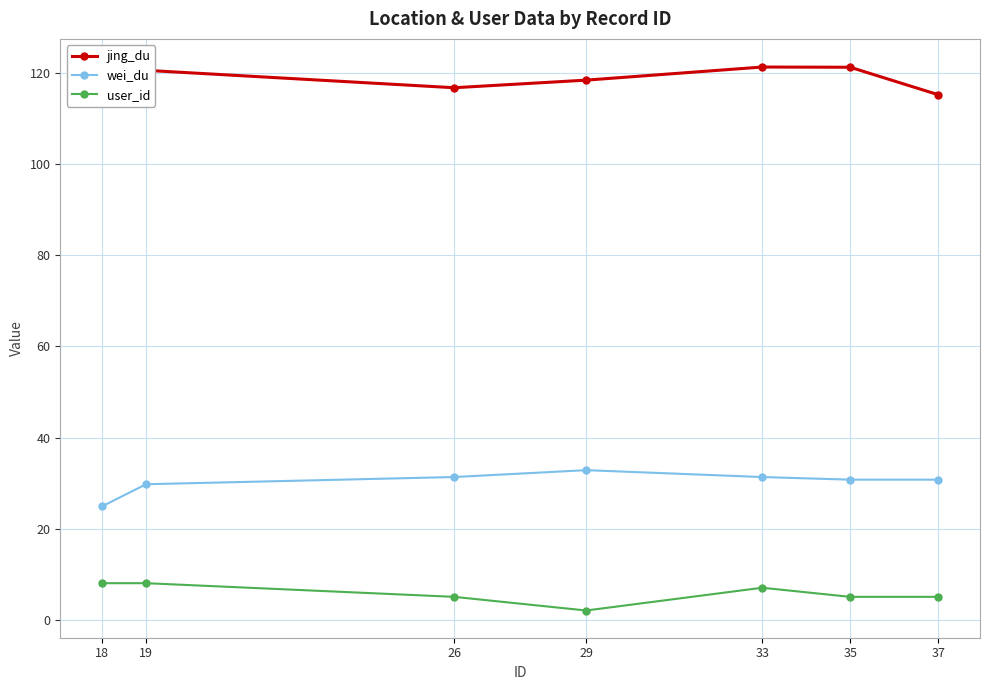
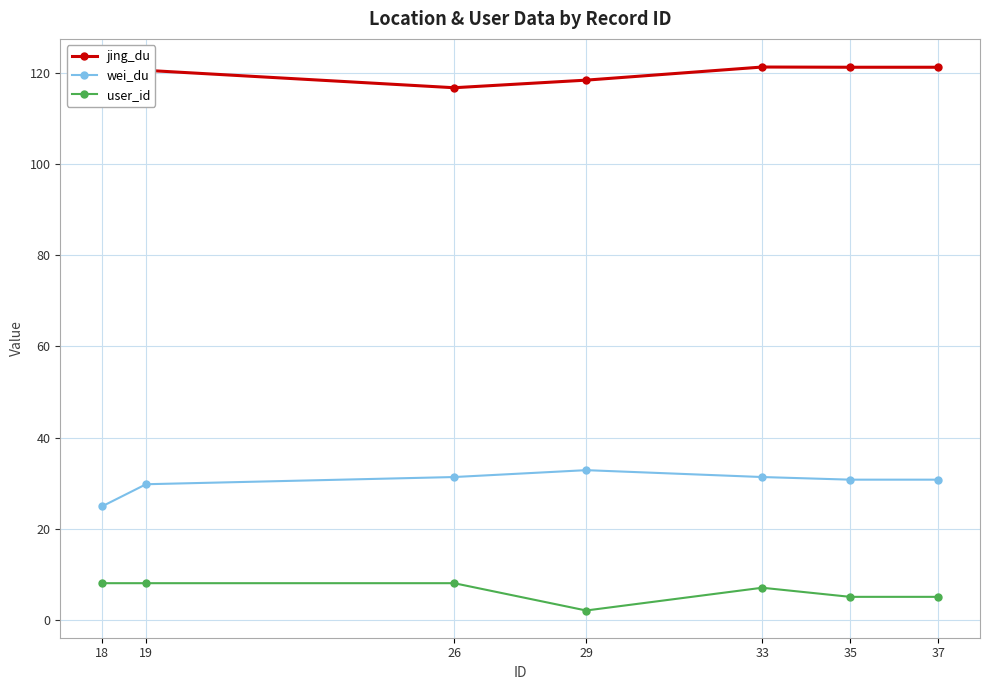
  {
    "jing_du": {
      "26": 117,
      "29": 119,
      "33": 121,
      "35": 121,
-     "37": 115
+     "37": 121
    },
    "wei_du": {
      "18": 25,
      "19": 30,
      "26": 31,
      "29": 33,
      "33": 31,
      "35": 31,
      "37": 31
    },
    "user_id": {
      "18": 8,
      "19": 8,
-     "26": 5,
+     "26": 8,
      "29": 2,
      "33": 7,
      "35": 5,
      "37": 5
    }
  }
